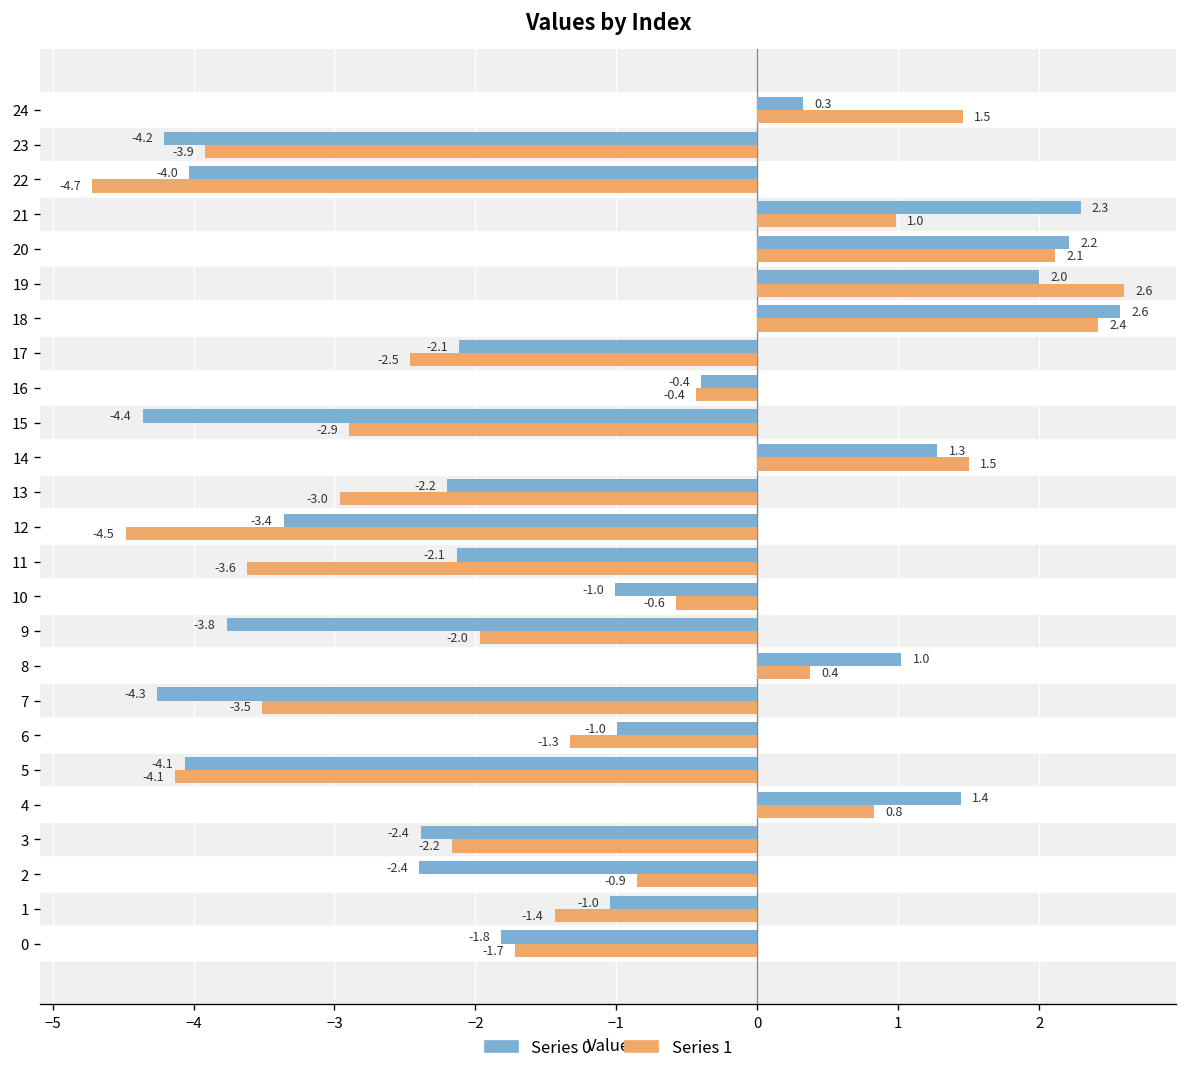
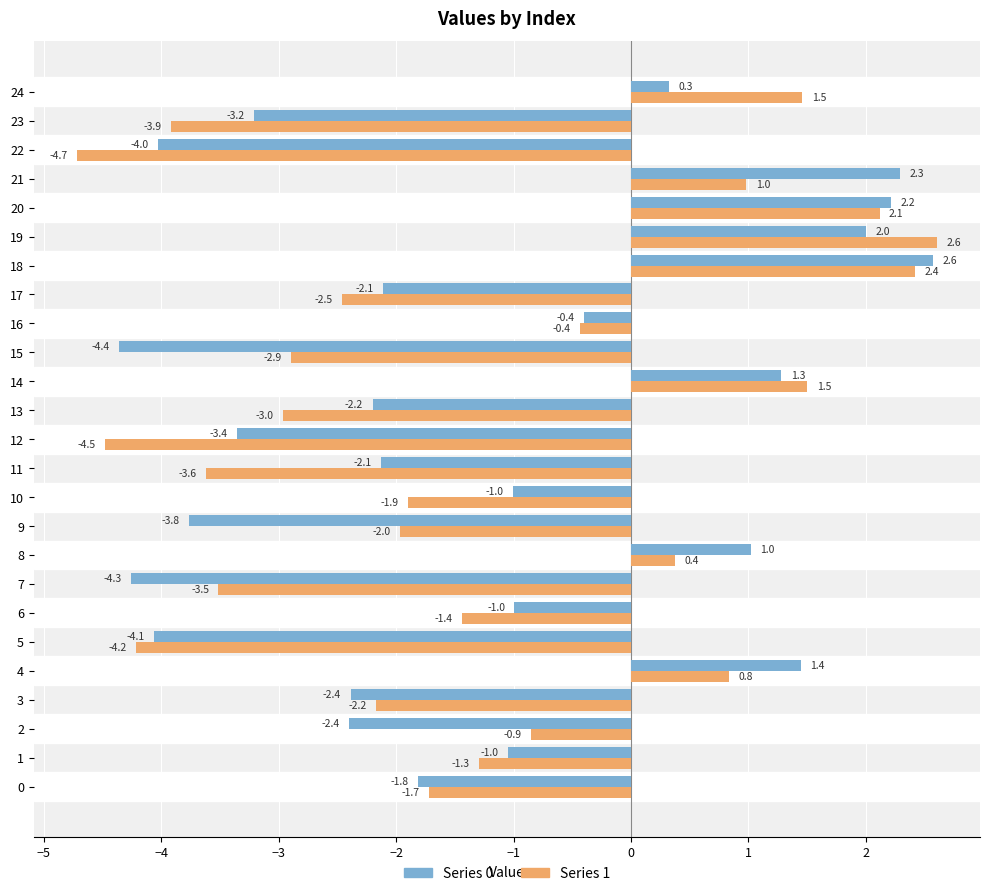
  {
    "Series 0": {
      "24": 0.3,
-     "23": -4.2,
+     "23": -3.2,
      "22": -4.0,
      "21": 2.3,
      "20": 2.2,
      "19": 2.0,
      "18": 2.6,
      "17": -2.1,
      "15": -4.4,
      "14": 1.3,
      "13": -2.2,
      "12": -3.4,
      "11": -2.1,
      "10": -1.0,
      "9": -3.8,
      "8": 1.0,
      "7": -4.3,
      "6": -1.0,
      "4": 1.4,
      "3": -2.4,
      "2": -2.4,
      "1": -1.0,
      "0": -1.8
    },
    "Series 1": {
      "24": 1.5,
      "23": -3.9,
      "22": -4.7,
      "21": 1.0,
      "20": 2.1,
      "19": 2.6,
      "18": 2.4,
      "17": -2.5,
      "16": -0.4,
      "15": -2.9,
      "14": 1.5,
      "13": -3.0,
      "12": -4.5,
      "11": -3.6,
-     "10": -0.6,
+     "10": -1.9,
      "9": -2.0,
      "8": 0.4,
      "7": -3.5,
-     "6": -1.3,
-     "5": -4.1,
+     "6": -1.4,
+     "5": -4.2,
      "4": 0.8,
      "3": -2.2,
      "2": -0.9,
-     "1": -1.4,
+     "1": -1.3,
      "0": -1.7
    }
  }
